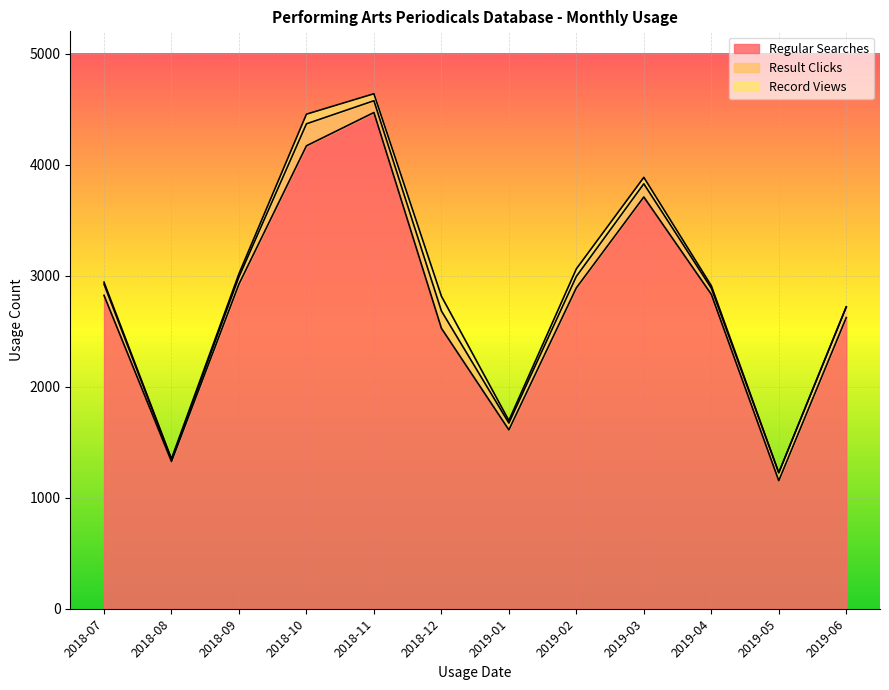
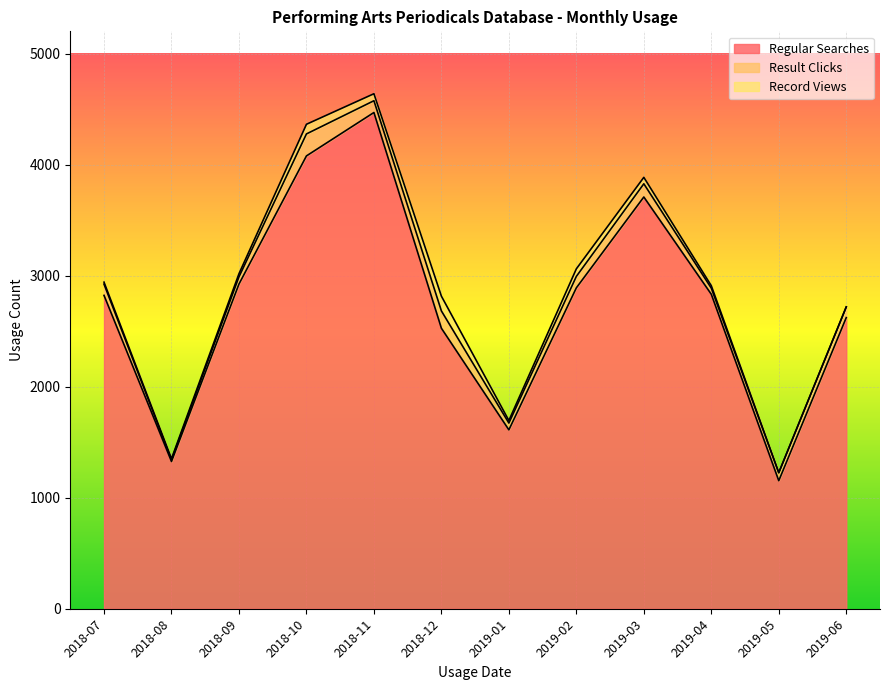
  {
    "Regular Searches": {
      "2018-07": 2820,
      "2018-09": 2920,
-     "2018-10": 4170,
+     "2018-10": 4080,
      "2018-11": 4470,
      "2018-12": 2530,
      "2019-01": 1610,
      "2019-02": 2890,
      "2019-03": 3710,
      "2019-04": 2830,
      "2019-05": 1150,
      "2019-06": 2620
    }
  }
